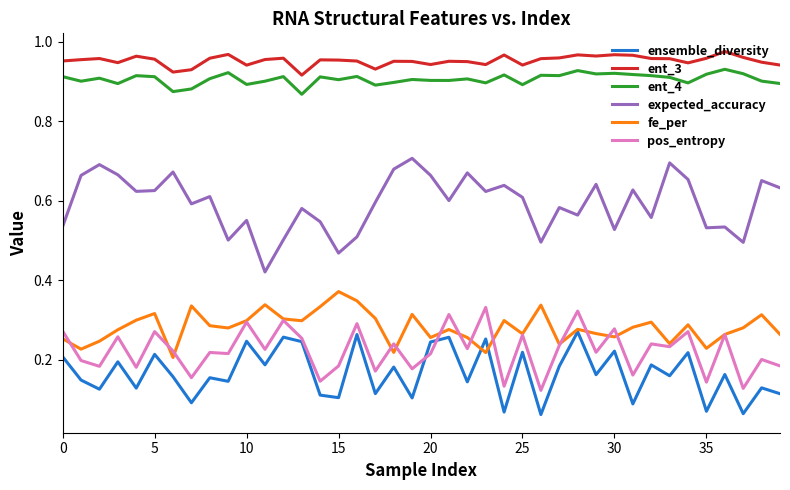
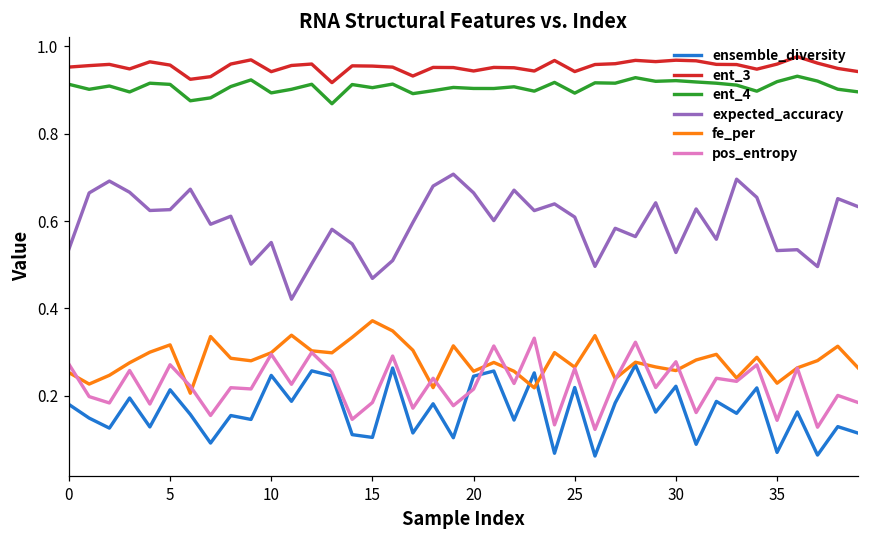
  {
    "ensemble_diversity": {
-     "0": 0.21,
+     "0": 0.18,
      "5": 0.21,
      "10": 0.25,
      "15": 0.10,
      "20": 0.24,
      "25": 0.22,
      "30": 0.22,
      "35": 0.07
    },
    "ent_3": {
      "0": 0.95,
      "5": 0.96,
      "10": 0.94,
      "15": 0.95,
      "20": 0.94,
      "25": 0.94,
      "30": 0.97,
      "35": 0.96
    },
    "ent_4": {
      "0": 0.91,
      "5": 0.91,
      "10": 0.89,
      "15": 0.91,
      "20": 0.90,
      "25": 0.89,
      "30": 0.92,
      "35": 0.92
    },
    "expected_accuracy": {
      "0": 0.54,
      "5": 0.63,
      "10": 0.55,
      "15": 0.47,
      "20": 0.66,
      "25": 0.61,
      "30": 0.53,
      "35": 0.53
    },
    "fe_per": {
      "0": 0.25,
      "5": 0.32,
      "15": 0.37,
      "20": 0.26,
      "30": 0.26,
      "35": 0.23
    },
    "pos_entropy": {
      "0": 0.27,
      "5": 0.27,
      "15": 0.18,
      "20": 0.22,
      "30": 0.28,
      "35": 0.14
    }
  }
